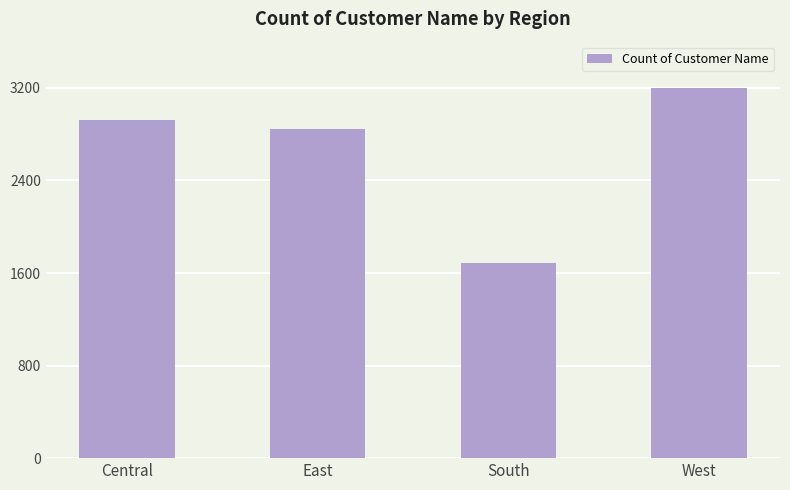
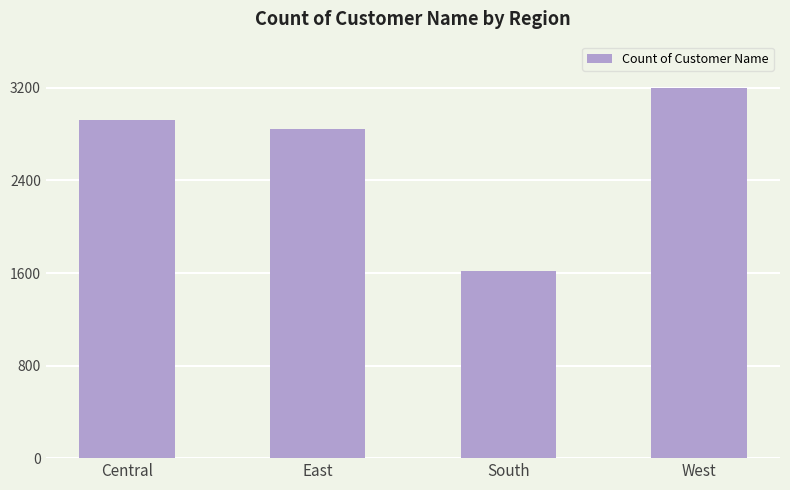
  {
    "Central": 2920,
    "East": 2850,
-   "South": 1690,
+   "South": 1620,
    "West": 3200
  }
